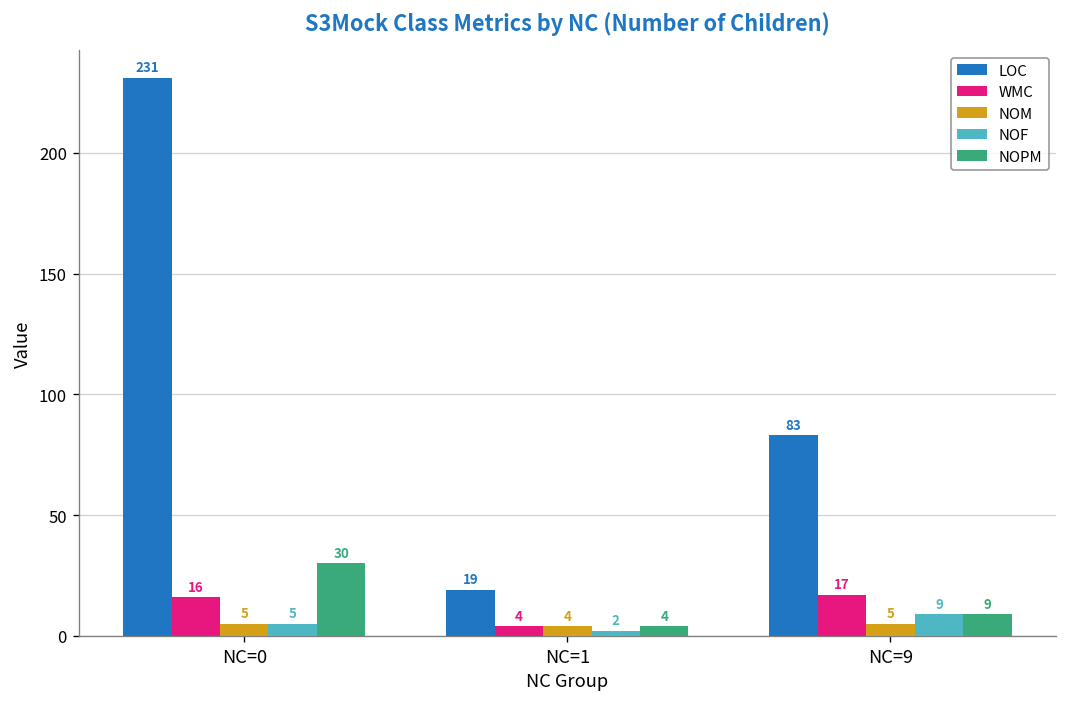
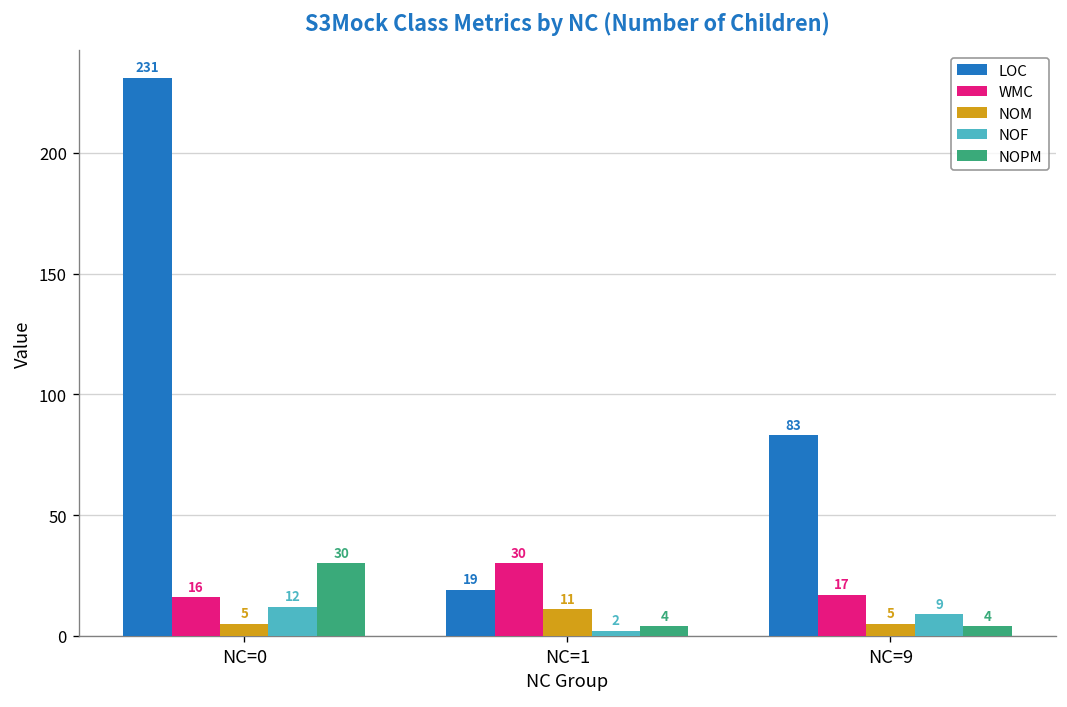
  {
    "LOC": {
      "NC=0": 231,
      "NC=1": 19,
      "NC=9": 83
    },
    "WMC": {
      "NC=0": 16,
-     "NC=1": 4,
+     "NC=1": 30,
      "NC=9": 17
    },
    "NOM": {
      "NC=0": 5,
-     "NC=1": 4,
+     "NC=1": 11,
      "NC=9": 5
    },
    "NOF": {
-     "NC=0": 5,
+     "NC=0": 12,
      "NC=1": 2,
      "NC=9": 9
    },
    "NOPM": {
      "NC=0": 30,
      "NC=1": 4,
-     "NC=9": 9
+     "NC=9": 4
    }
  }
